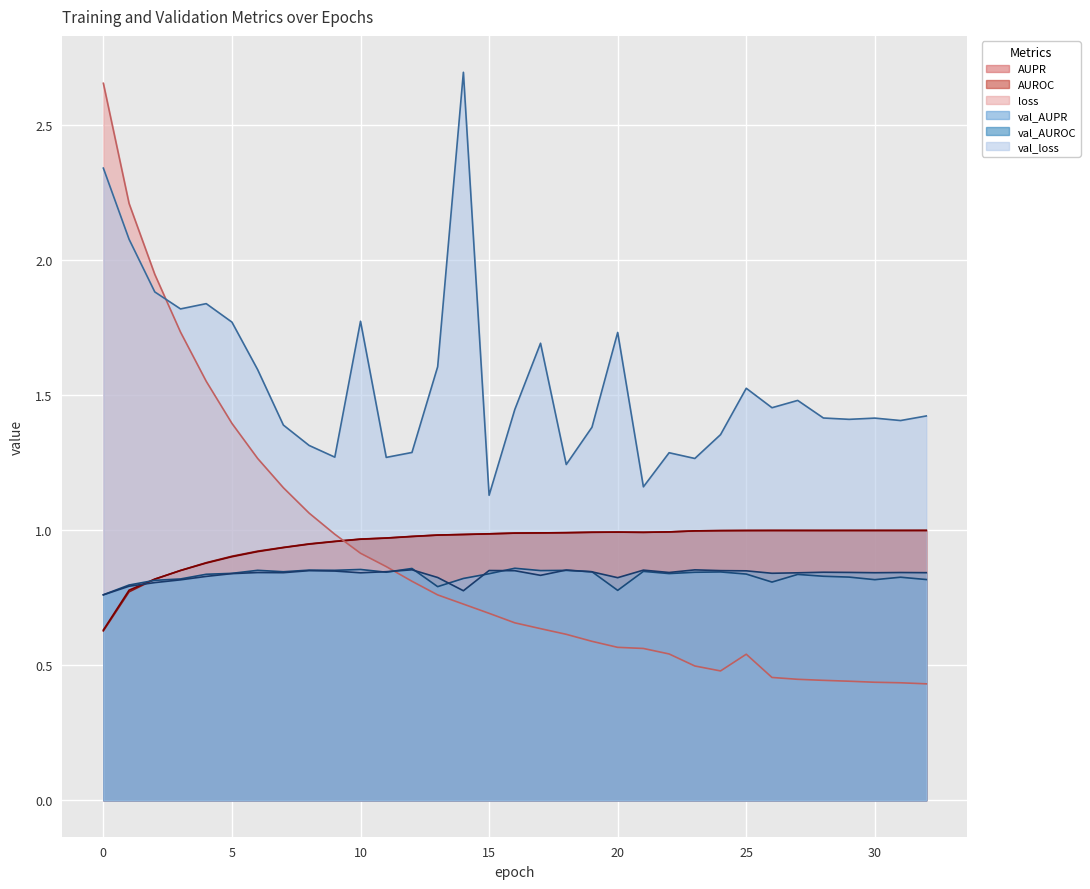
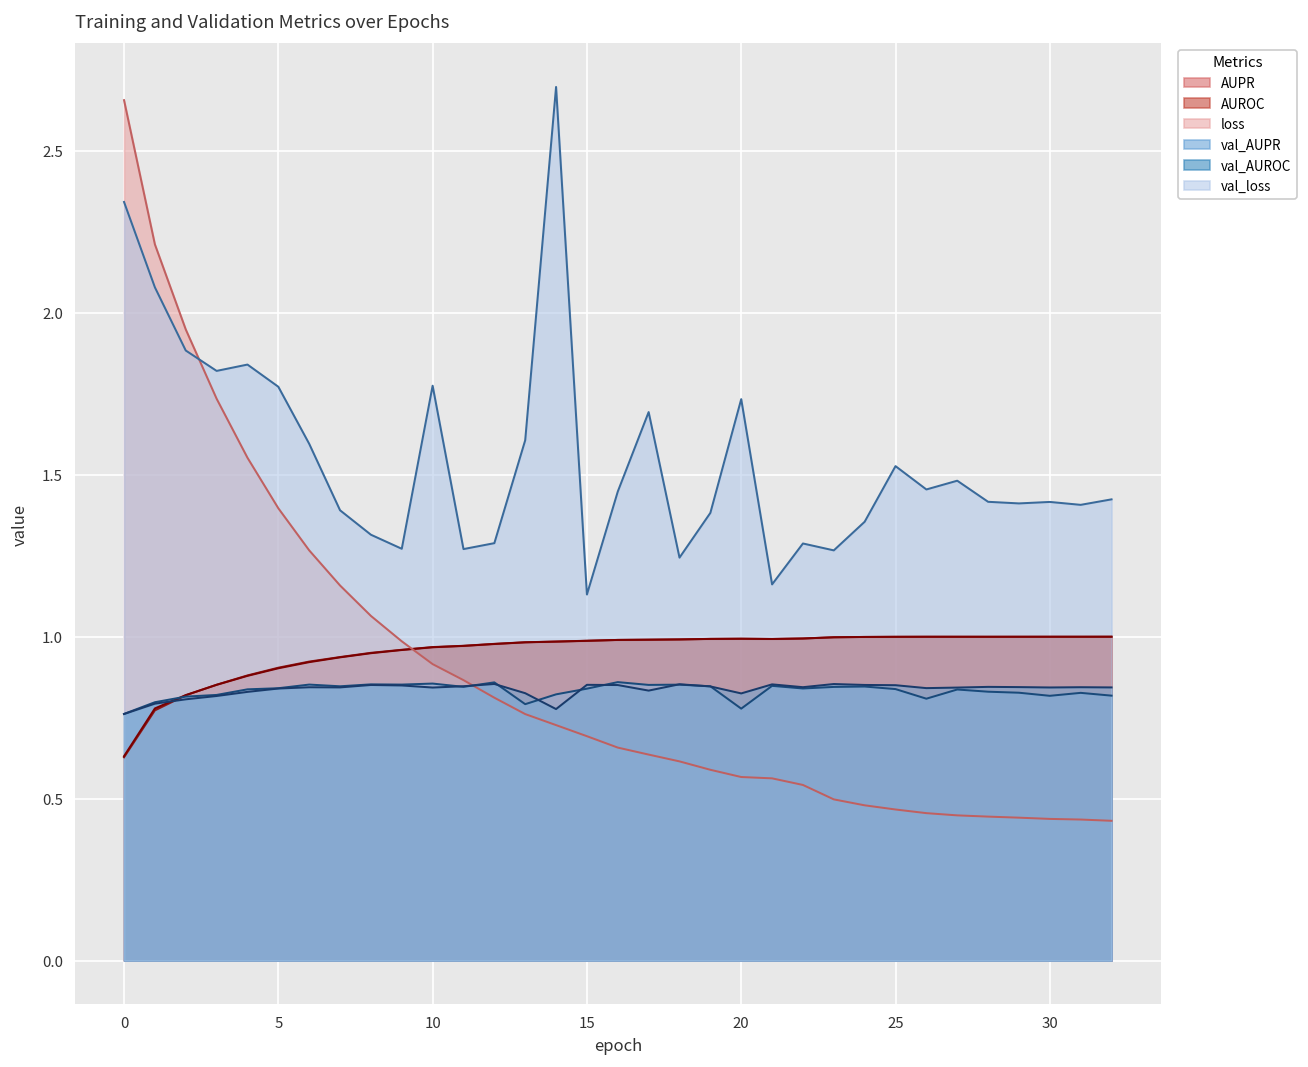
  {
    "loss": {
      "0": 2.66,
      "5": 1.40,
      "10": 0.91,
      "15": 0.69,
      "20": 0.57,
-     "25": 0.54,
+     "25": 0.47,
      "30": 0.44
    },
    "val_loss": {
      "0": 2.34,
      "5": 1.77,
      "10": 1.77,
      "15": 1.13,
      "20": 1.73,
      "25": 1.53,
      "30": 1.42
    }
  }
